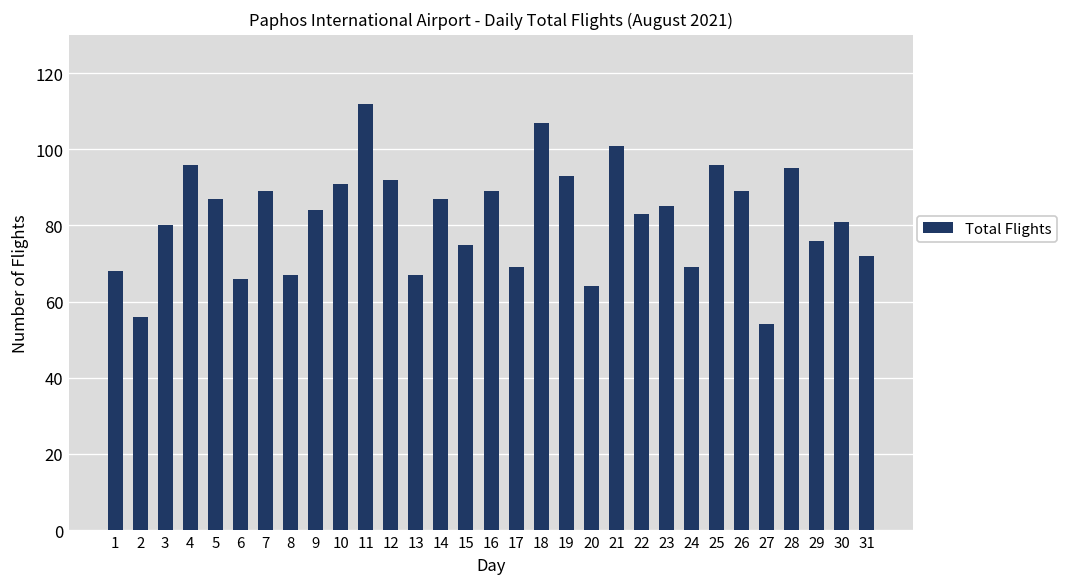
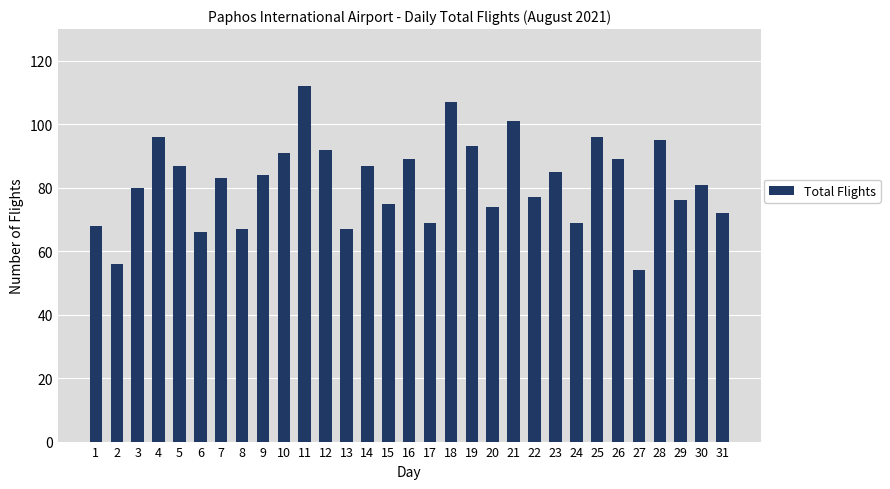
  {
    "1": 68,
    "2": 56,
    "3": 80,
    "4": 96,
    "5": 87,
    "6": 66,
-   "7": 89,
+   "7": 83,
    "8": 67,
    "9": 84,
    "10": 91,
    "11": 112,
    "12": 92,
    "13": 67,
    "14": 87,
    "15": 75,
    "16": 89,
    "17": 69,
    "18": 107,
    "19": 93,
-   "20": 64,
+   "20": 74,
    "21": 101,
-   "22": 83,
+   "22": 77,
    "23": 85,
    "24": 69,
    "25": 96,
    "26": 89,
    "27": 54,
    "28": 95,
    "29": 76,
    "30": 81,
    "31": 72
  }
